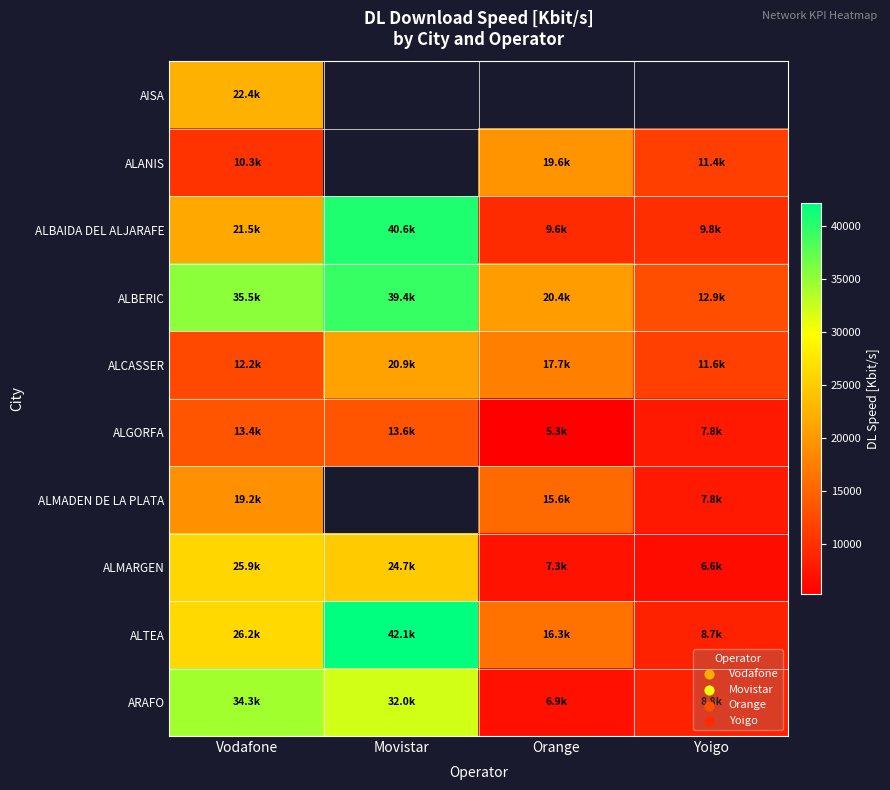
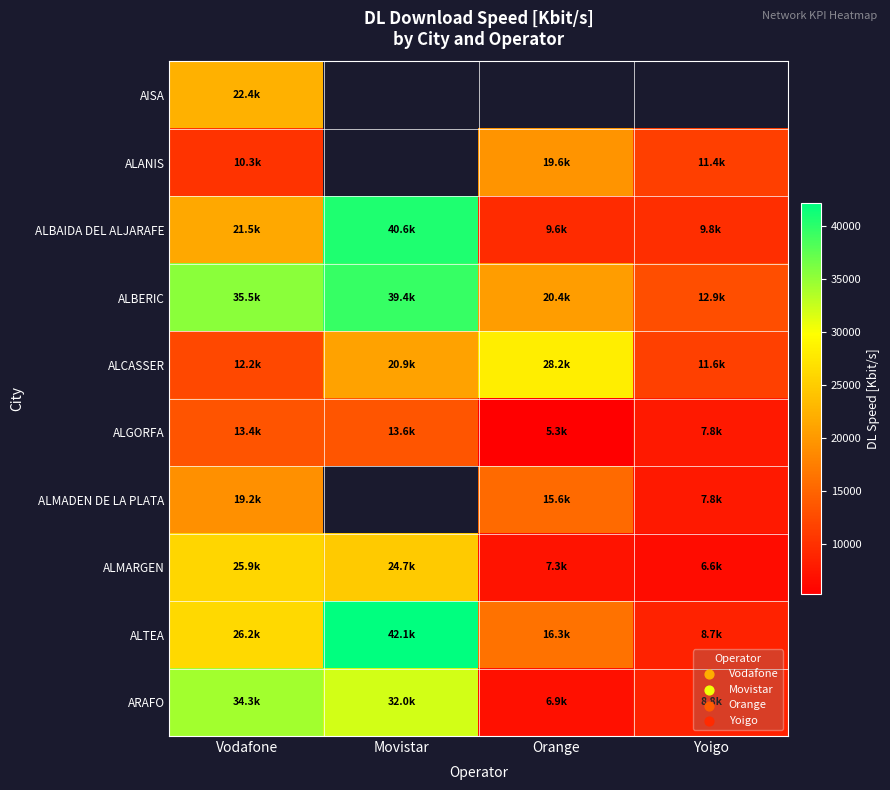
  {
    "AISA": {
      "Vodafone": "22.4k"
    },
    "ALANIS": {
      "Vodafone": "10.3k",
      "Orange": "19.6k",
      "Yoigo": "11.4k"
    },
    "ALBAIDA DEL ALJARAFE": {
      "Vodafone": "21.5k",
      "Movistar": "40.6k",
      "Orange": "9.6k",
      "Yoigo": "9.8k"
    },
    "ALBERIC": {
      "Vodafone": "35.5k",
      "Movistar": "39.4k",
      "Orange": "20.4k",
      "Yoigo": "12.9k"
    },
    "ALCASSER": {
      "Vodafone": "12.2k",
      "Movistar": "20.9k",
-     "Orange": "17.7k",
+     "Orange": "28.2k",
      "Yoigo": "11.6k"
    },
    "ALGORFA": {
      "Vodafone": "13.4k",
      "Movistar": "13.6k",
      "Orange": "5.3k",
      "Yoigo": "7.8k"
    },
    "ALMADEN DE LA PLATA": {
      "Vodafone": "19.2k",
      "Orange": "15.6k",
      "Yoigo": "7.8k"
    },
    "ALMARGEN": {
      "Vodafone": "25.9k",
      "Movistar": "24.7k",
      "Orange": "7.3k",
      "Yoigo": "6.6k"
    },
    "ALTEA": {
      "Vodafone": "26.2k",
      "Movistar": "42.1k",
      "Orange": "16.3k",
      "Yoigo": "8.7k"
    },
    "ARAFO": {
      "Vodafone": "34.3k",
      "Movistar": "32.0k",
      "Orange": "6.9k"
    }
  }
